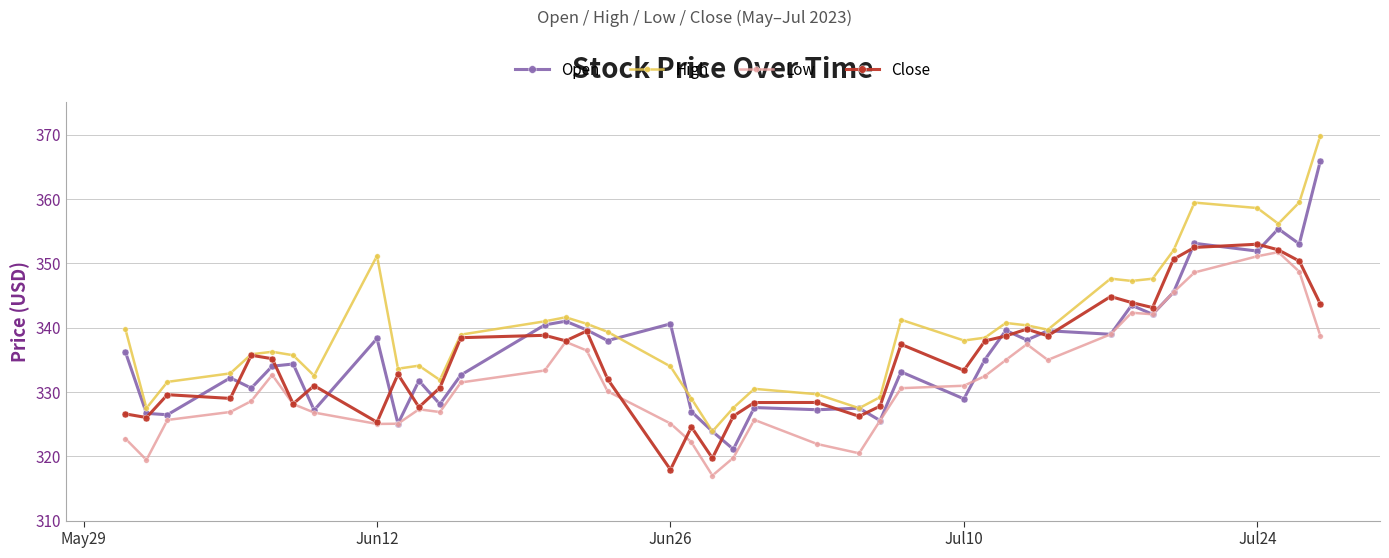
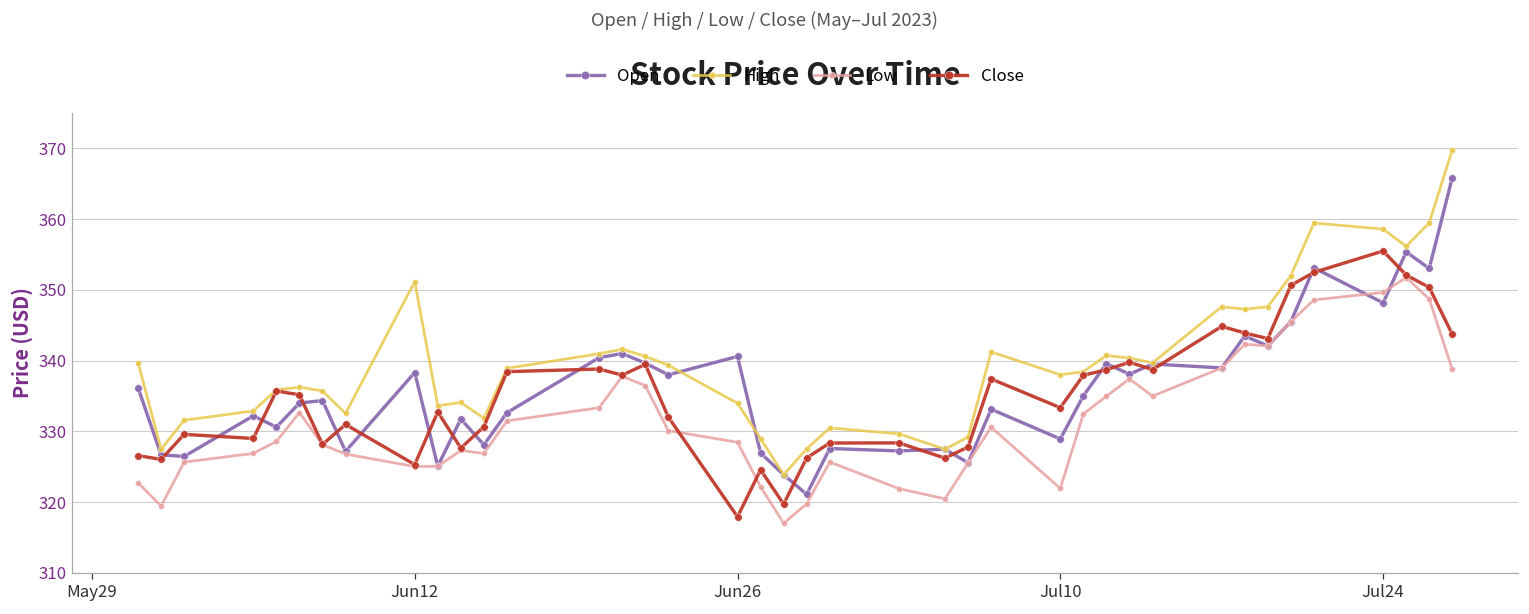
  {
    "Open": {
      "Jun12": 338,
      "Jun26": 341,
      "Jul10": 329,
-     "Jul24": 352
+     "Jul24": 348
    },
    "High": {
      "Jun12": 351,
      "Jun26": 334,
      "Jul10": 338,
      "Jul24": 359
    },
    "Low": {
-     "Jun26": 325,
-     "Jul10": 331,
-     "Jul24": 351
+     "Jun26": 328,
+     "Jul10": 322,
+     "Jul24": 350
    },
    "Close": {
      "Jun26": 318,
      "Jul10": 333,
-     "Jul24": 353
+     "Jul24": 355
    }
  }
